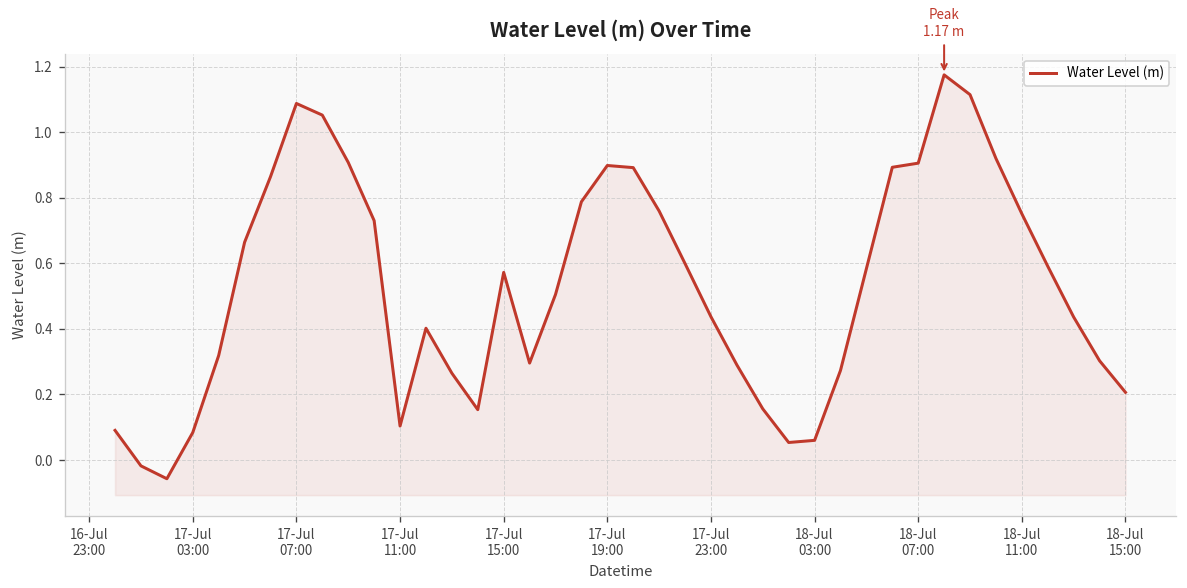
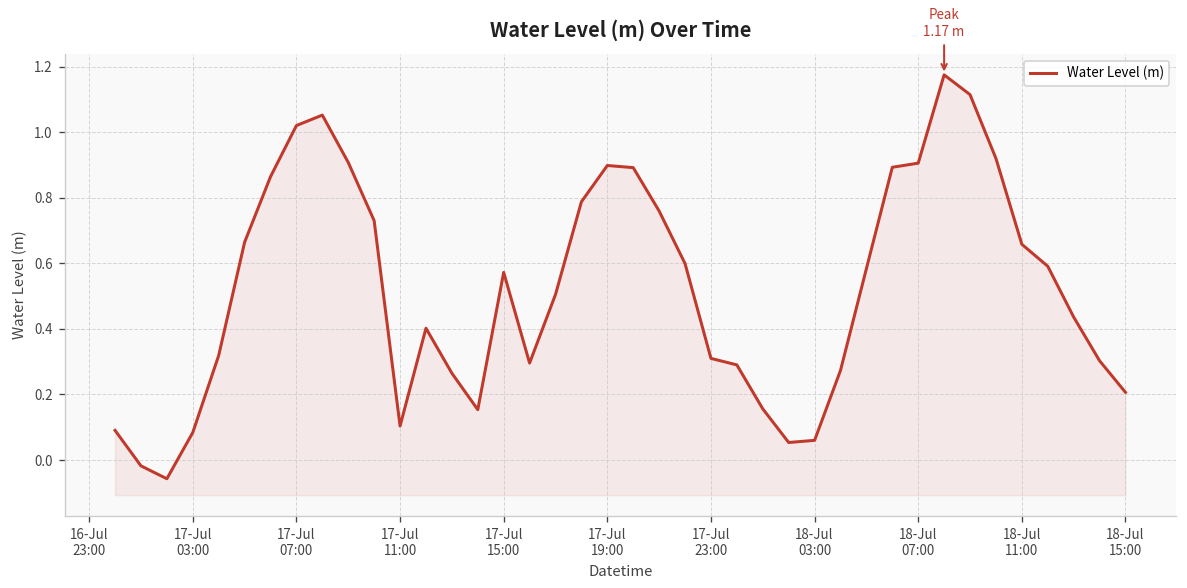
  {
    "17-Jul 03:00": 0.08,
-   "17-Jul 07:00": 1.09,
+   "17-Jul 07:00": 1.02,
    "17-Jul 11:00": 0.10,
    "17-Jul 15:00": 0.57,
    "17-Jul 19:00": 0.90,
-   "17-Jul 23:00": 0.44,
+   "17-Jul 23:00": 0.31,
    "18-Jul 03:00": 0.06,
    "18-Jul 07:00": 0.91,
-   "18-Jul 11:00": 0.75,
+   "18-Jul 11:00": 0.66,
    "18-Jul 15:00": 0.21
  }
